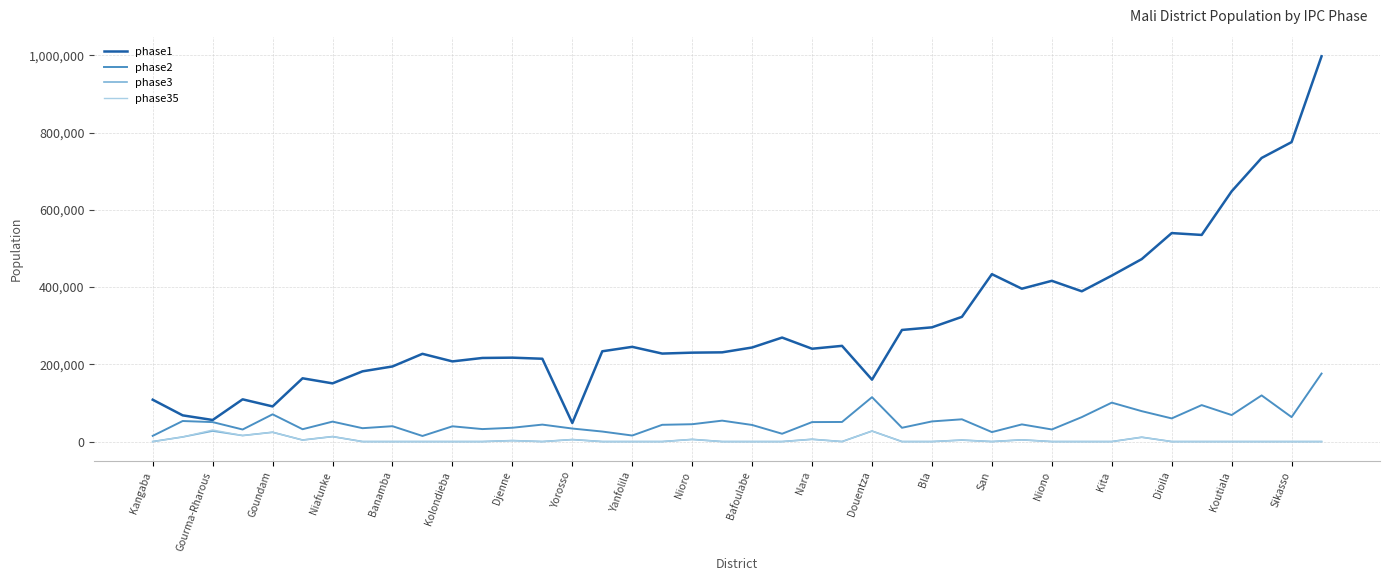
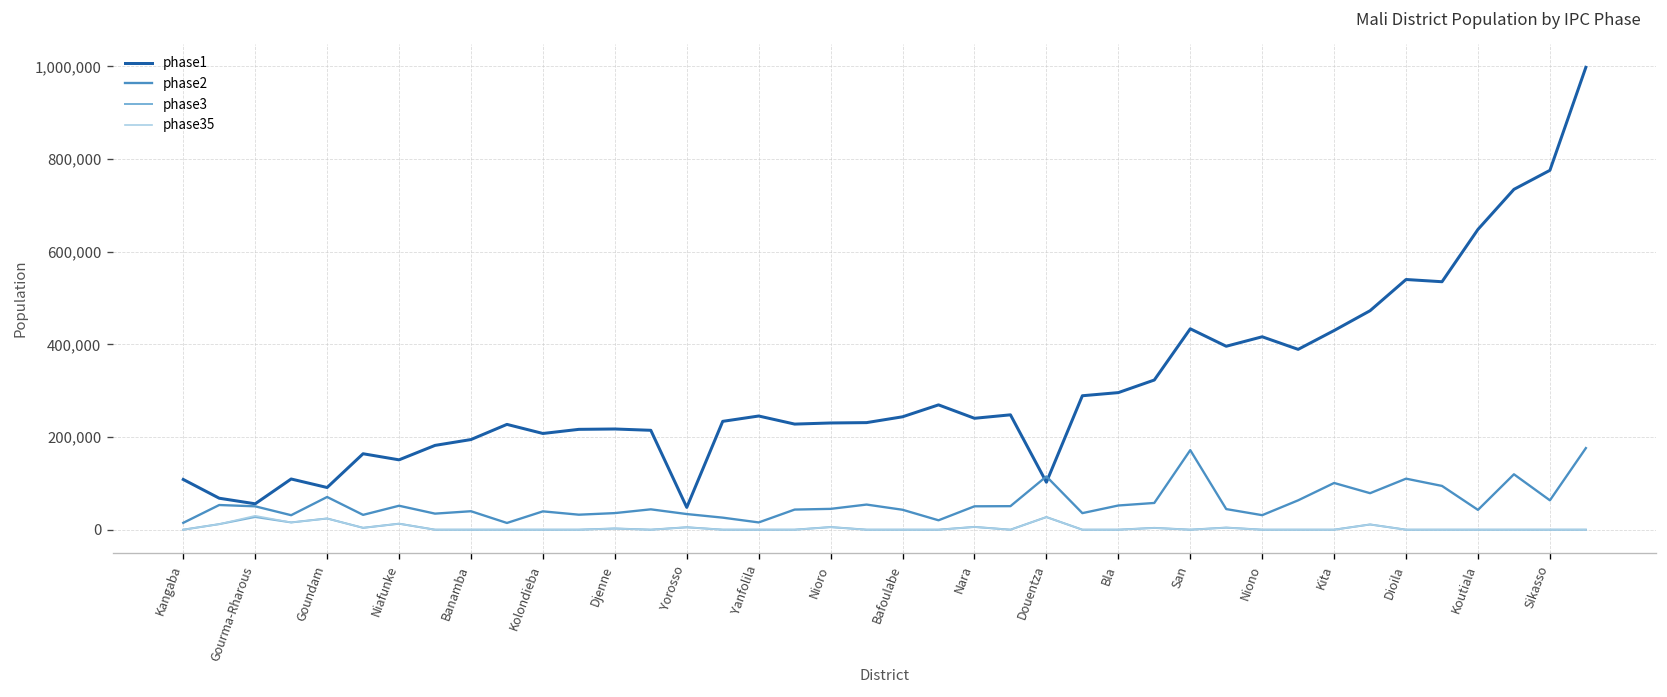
  {
    "phase1": {
      "Yorosso": "50,000",
-     "Douentza": "160,000",
+     "Douentza": "100,000",
      "San": "430,000",
      "Dioila": "540,000",
      "Koutiala": "650,000",
      "Sikasso": "780,000"
    },
    "phase2": {
      "Yorosso": "30,000",
      "Douentza": "110,000",
-     "San": "20,000",
-     "Dioila": "60,000",
-     "Koutiala": "70,000",
+     "San": "170,000",
+     "Dioila": "110,000",
+     "Koutiala": "40,000",
      "Sikasso": "60,000"
    }
  }
